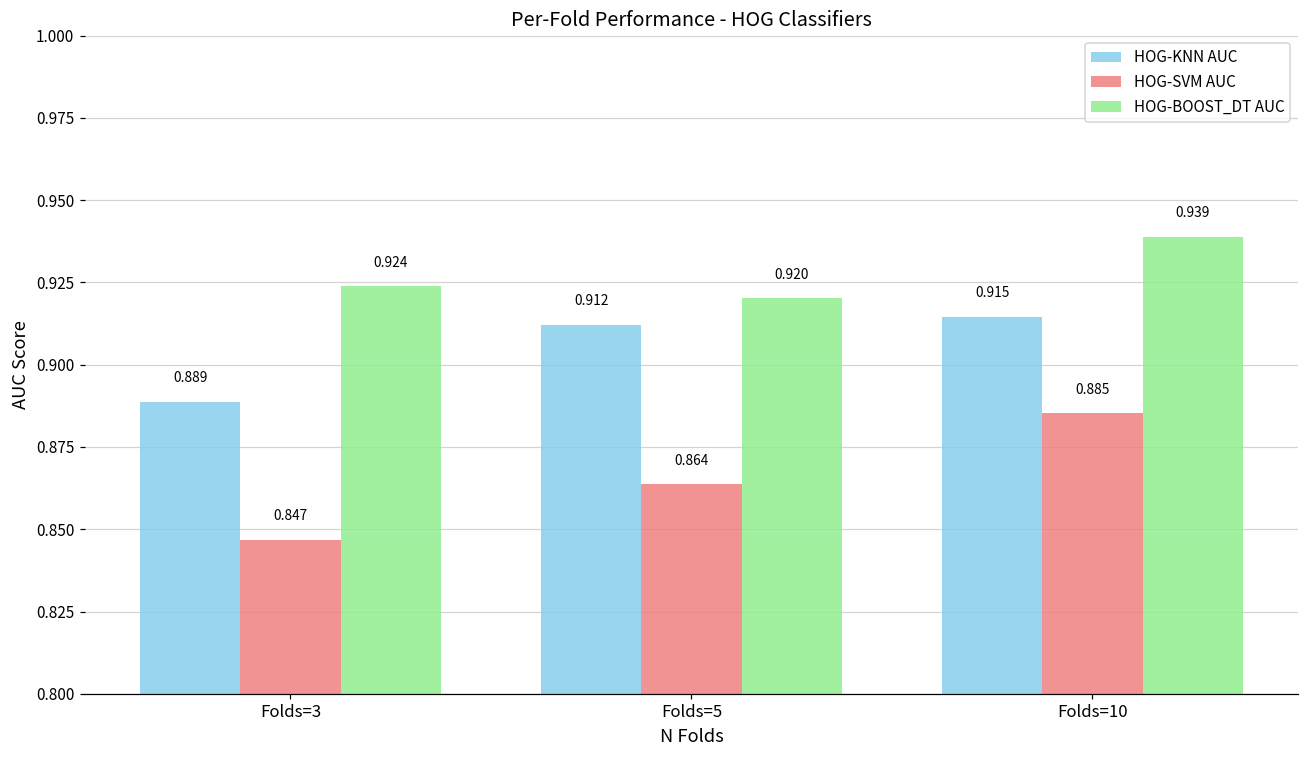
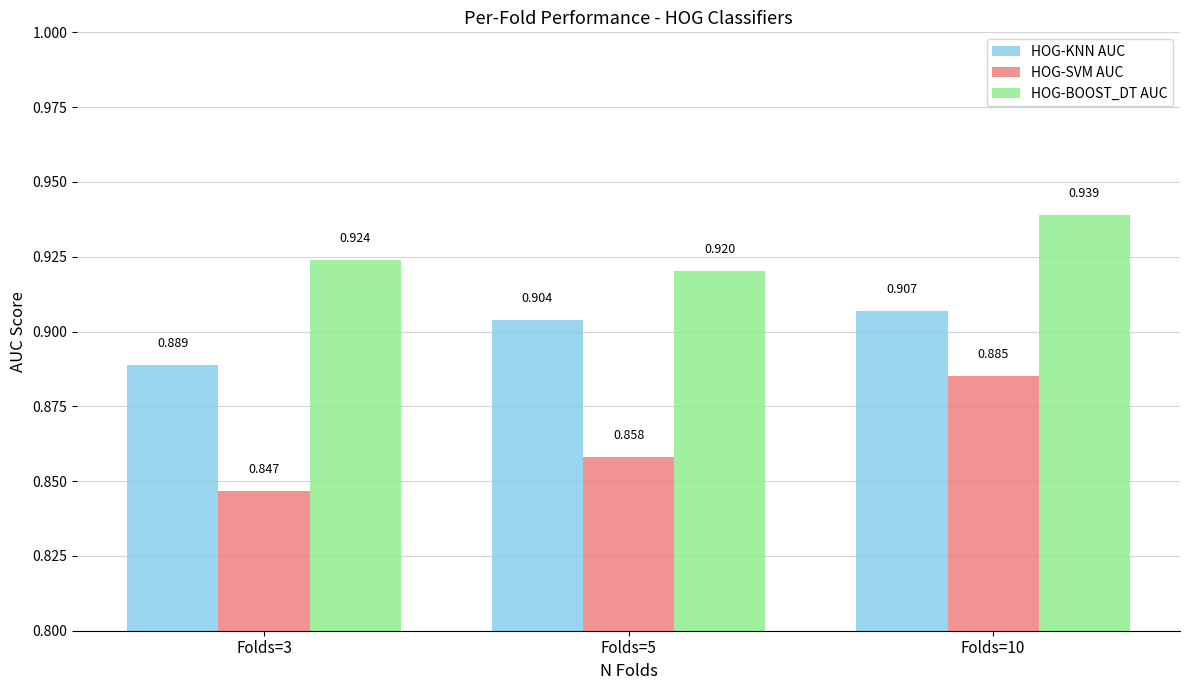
  {
    "HOG-KNN AUC": {
      "Folds=3": 0.889,
-     "Folds=5": 0.912,
-     "Folds=10": 0.915
+     "Folds=5": 0.904,
+     "Folds=10": 0.907
    },
    "HOG-SVM AUC": {
      "Folds=3": 0.847,
-     "Folds=5": 0.864,
+     "Folds=5": 0.858,
      "Folds=10": 0.885
    },
    "HOG-BOOST_DT AUC": {
      "Folds=3": 0.924,
      "Folds=5": 0.920,
      "Folds=10": 0.939
    }
  }
